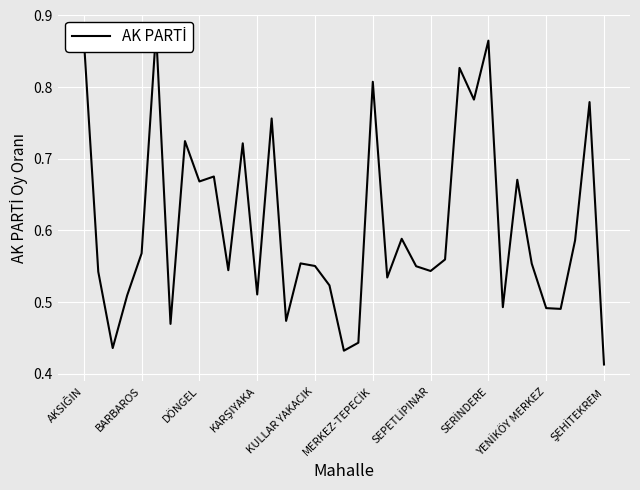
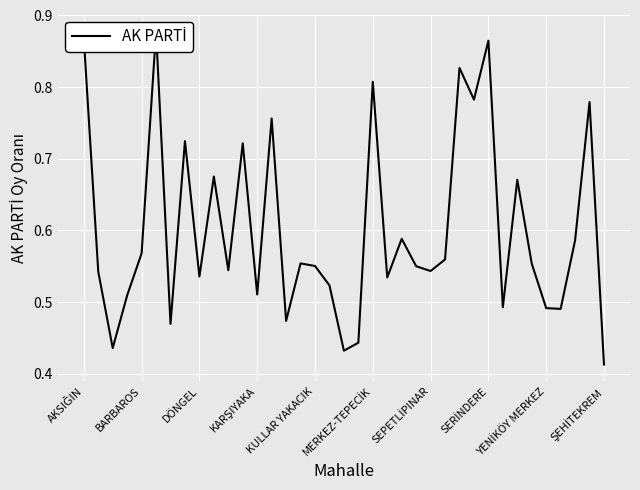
  {
    "BARBAROS": 0.57,
-   "DÖNGEL": 0.67,
+   "DÖNGEL": 0.54,
    "KARŞIYAKA": 0.51,
    "KULLAR YAKACIK": 0.55,
    "MERKEZ-TEPECİK": 0.81,
    "SEPETLİPINAR": 0.54,
    "SERİNDERE": 0.86,
    "YENİKÖY MERKEZ": 0.49,
    "ŞEHİTEKREM": 0.41
  }
